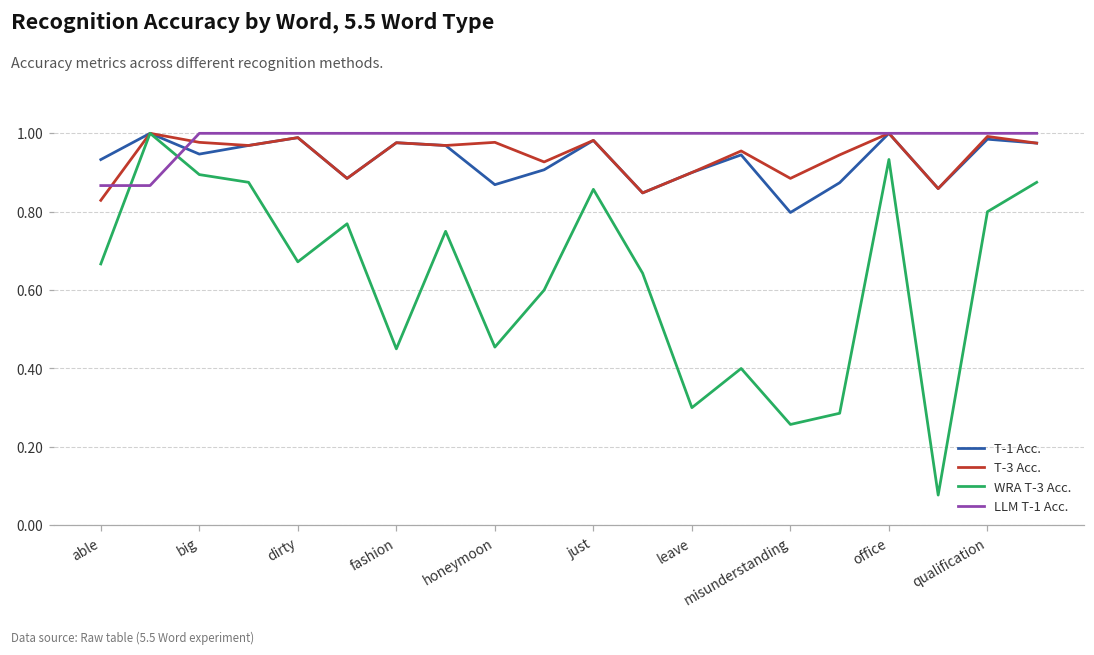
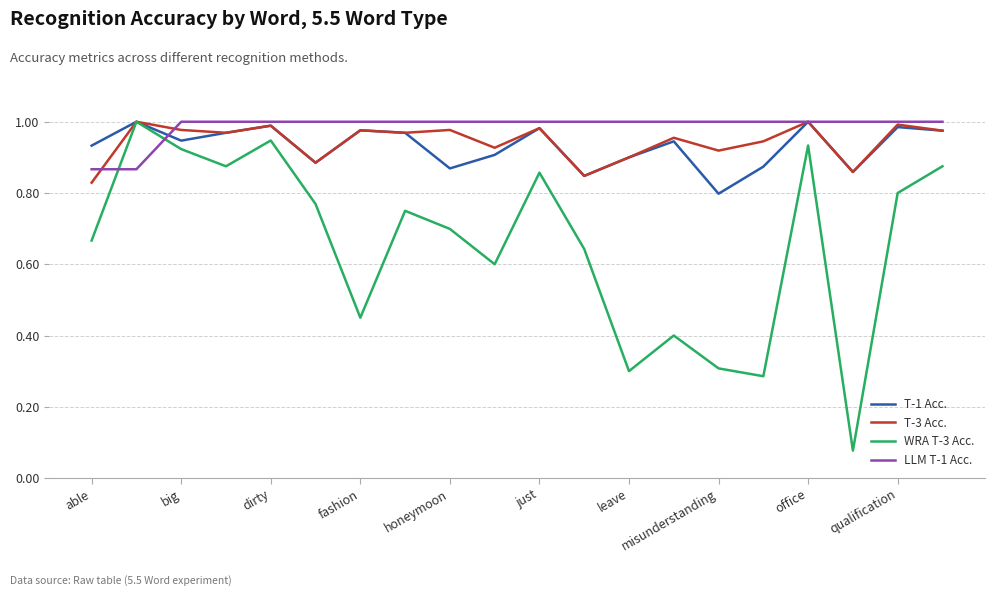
  {
    "T-1 Acc.": {
      "able": 0.93,
      "big": 0.95,
      "honeymoon": 0.87,
      "misunderstanding": 0.80
    },
    "T-3 Acc.": {
      "able": 0.83,
      "big": 0.98,
      "honeymoon": 0.98,
-     "misunderstanding": 0.89
+     "misunderstanding": 0.92
    },
    "WRA T-3 Acc.": {
      "able": 0.67,
-     "big": 0.89,
-     "dirty": 0.67,
+     "big": 0.92,
+     "dirty": 0.95,
      "fashion": 0.45,
-     "honeymoon": 0.45,
+     "honeymoon": 0.70,
      "just": 0.86,
      "leave": 0.30,
-     "misunderstanding": 0.26,
+     "misunderstanding": 0.31,
      "office": 0.93,
      "qualification": 0.80
    },
    "LLM T-1 Acc.": {
      "able": 0.87,
      "big": 1.00,
      "dirty": 1.00,
      "fashion": 1.00,
      "honeymoon": 1.00,
      "just": 1.00,
      "leave": 1.00,
      "misunderstanding": 1.00,
      "qualification": 1.00
    }
  }
